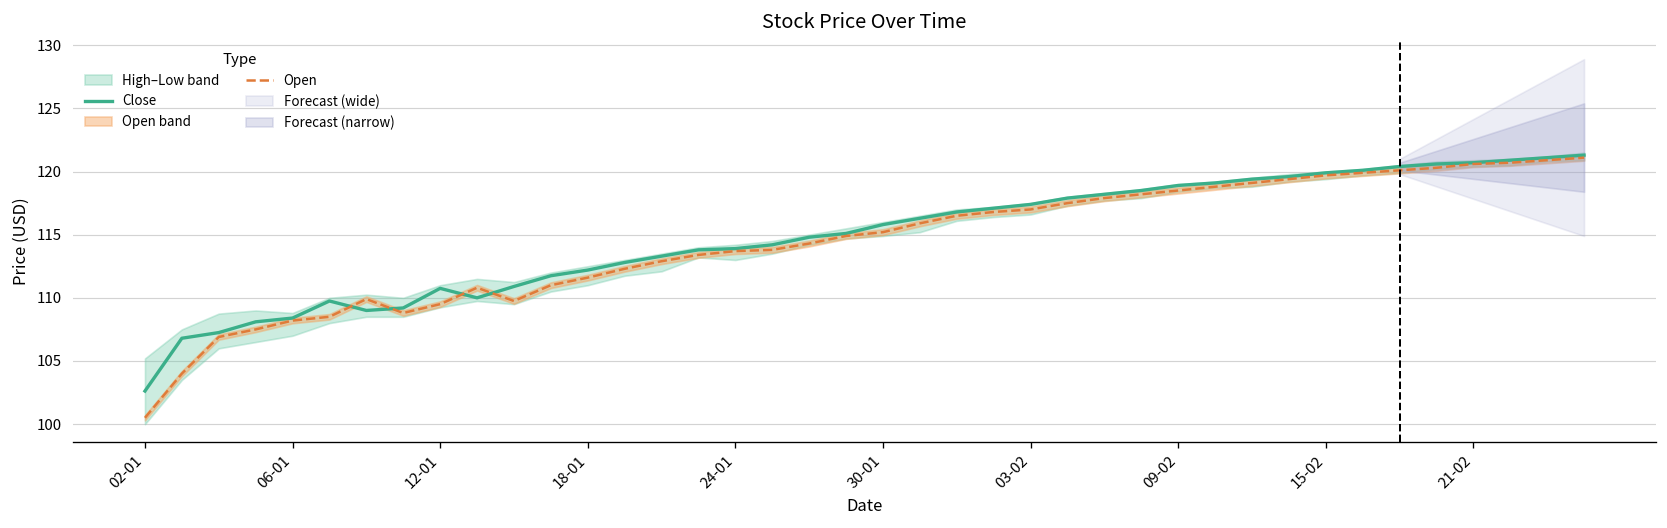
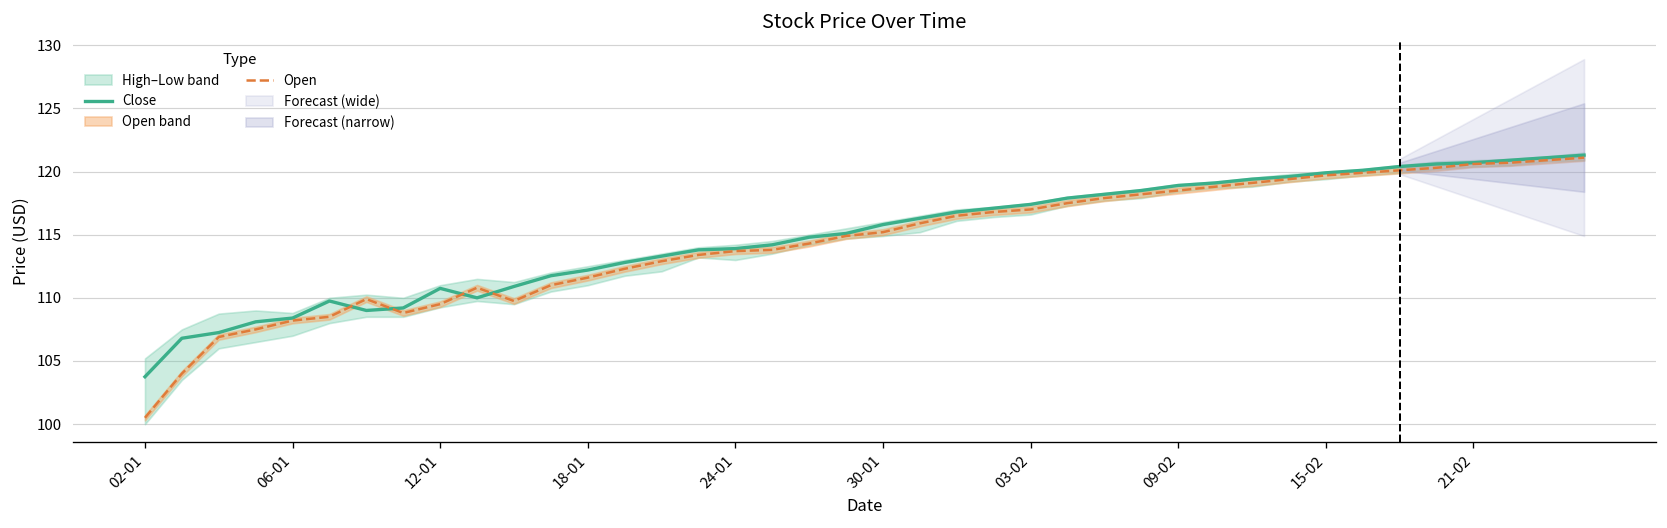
  {
    "Close": {
-     "02-01": 102.6,
+     "02-01": 103.8,
      "12-01": 110.8,
      "18-01": 112.2
    }
  }
